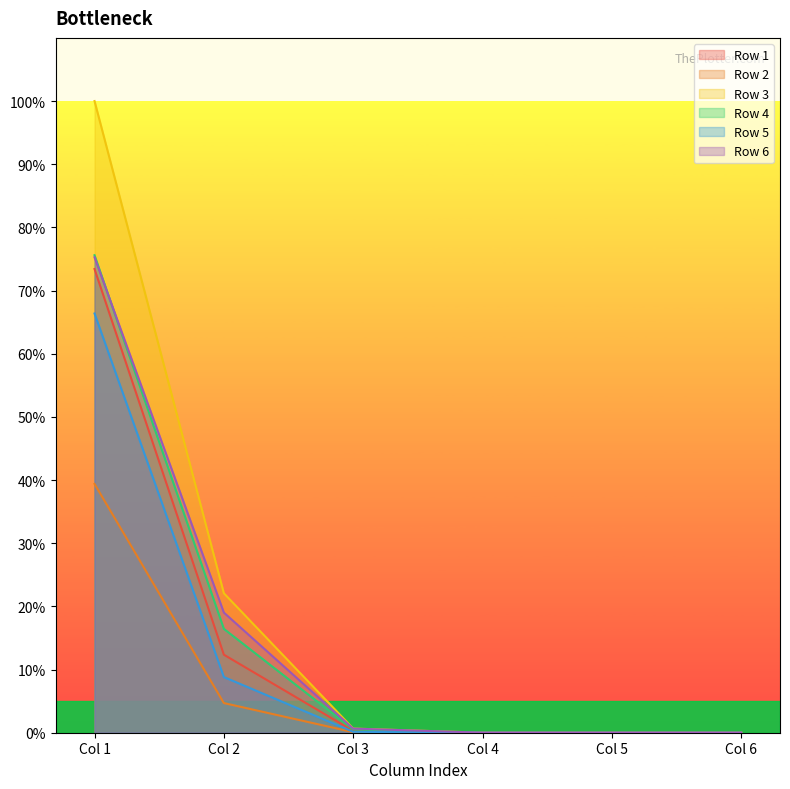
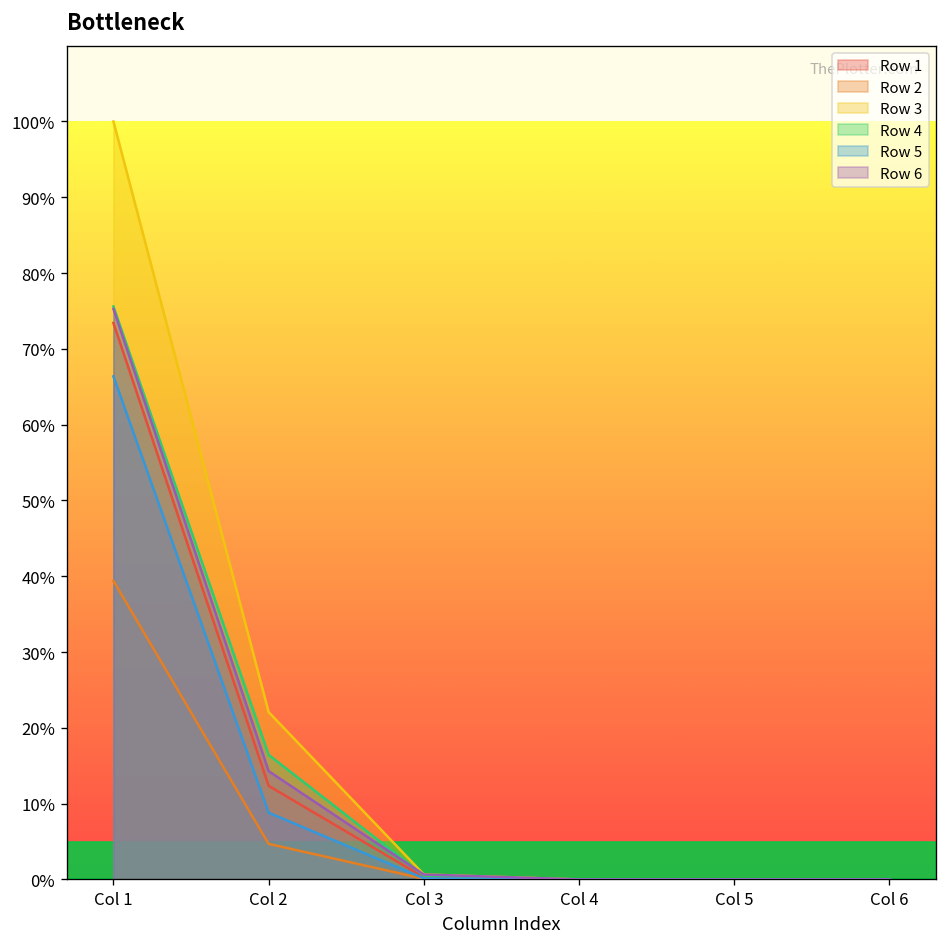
  {
    "Row 4": {
      "Col 2": "16%"
    },
    "Row 5": {
      "Col 1": "66%",
      "Col 2": "9%"
    },
    "Row 6": {
-     "Col 2": "19%"
+     "Col 2": "14%"
    }
  }
